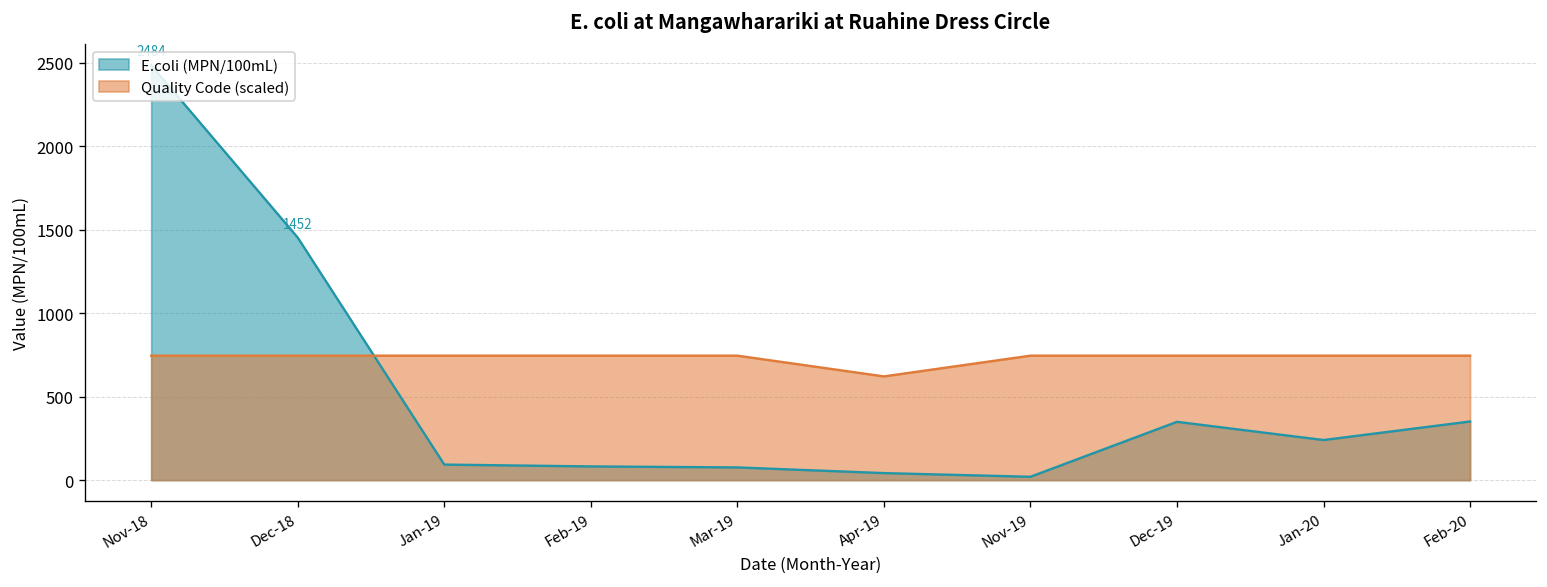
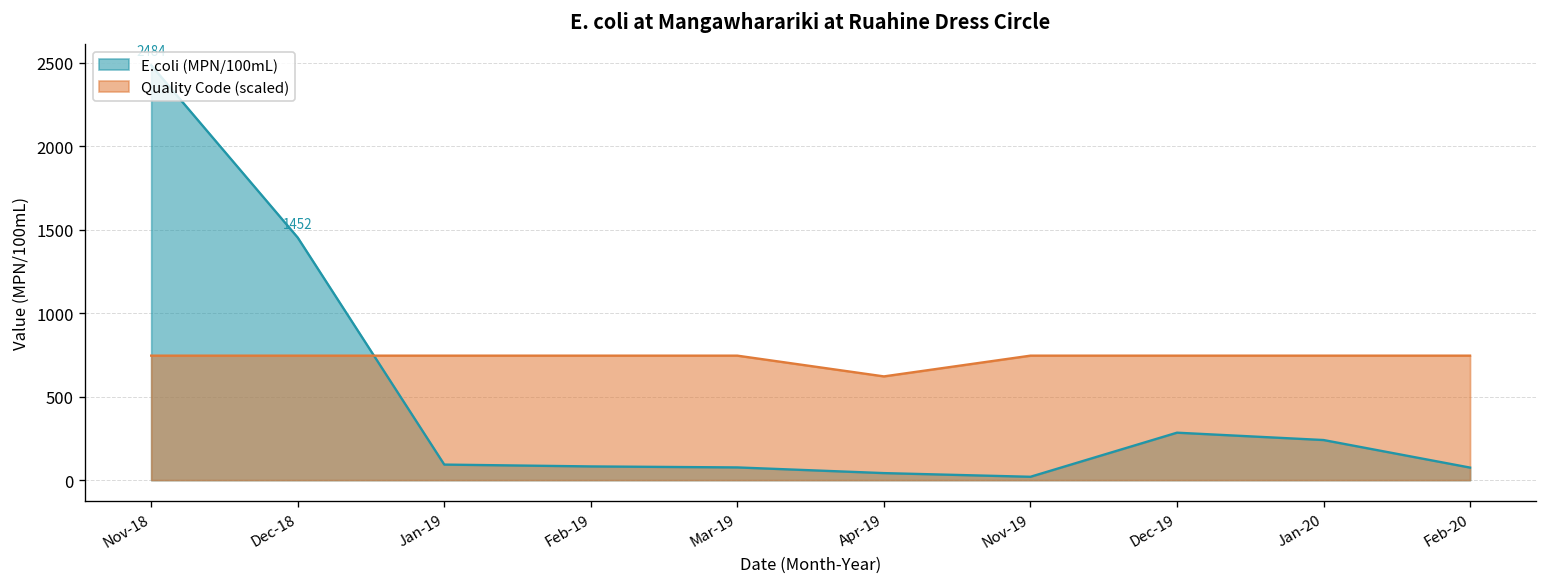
  {
    "E.coli (MPN/100mL)": {
      "Jan-19": 90,
      "Feb-19": 80,
      "Mar-19": 80,
      "Apr-19": 40,
      "Nov-19": 20,
-     "Dec-19": 350,
+     "Dec-19": 280,
      "Jan-20": 240,
-     "Feb-20": 350
+     "Feb-20": 80
    },
    "Quality Code (scaled)": {
      "Nov-18": 750,
      "Dec-18": 750,
      "Jan-19": 750,
      "Feb-19": 750,
      "Mar-19": 750,
      "Apr-19": 620,
      "Nov-19": 750,
      "Dec-19": 750,
      "Jan-20": 750,
      "Feb-20": 750
    }
  }
